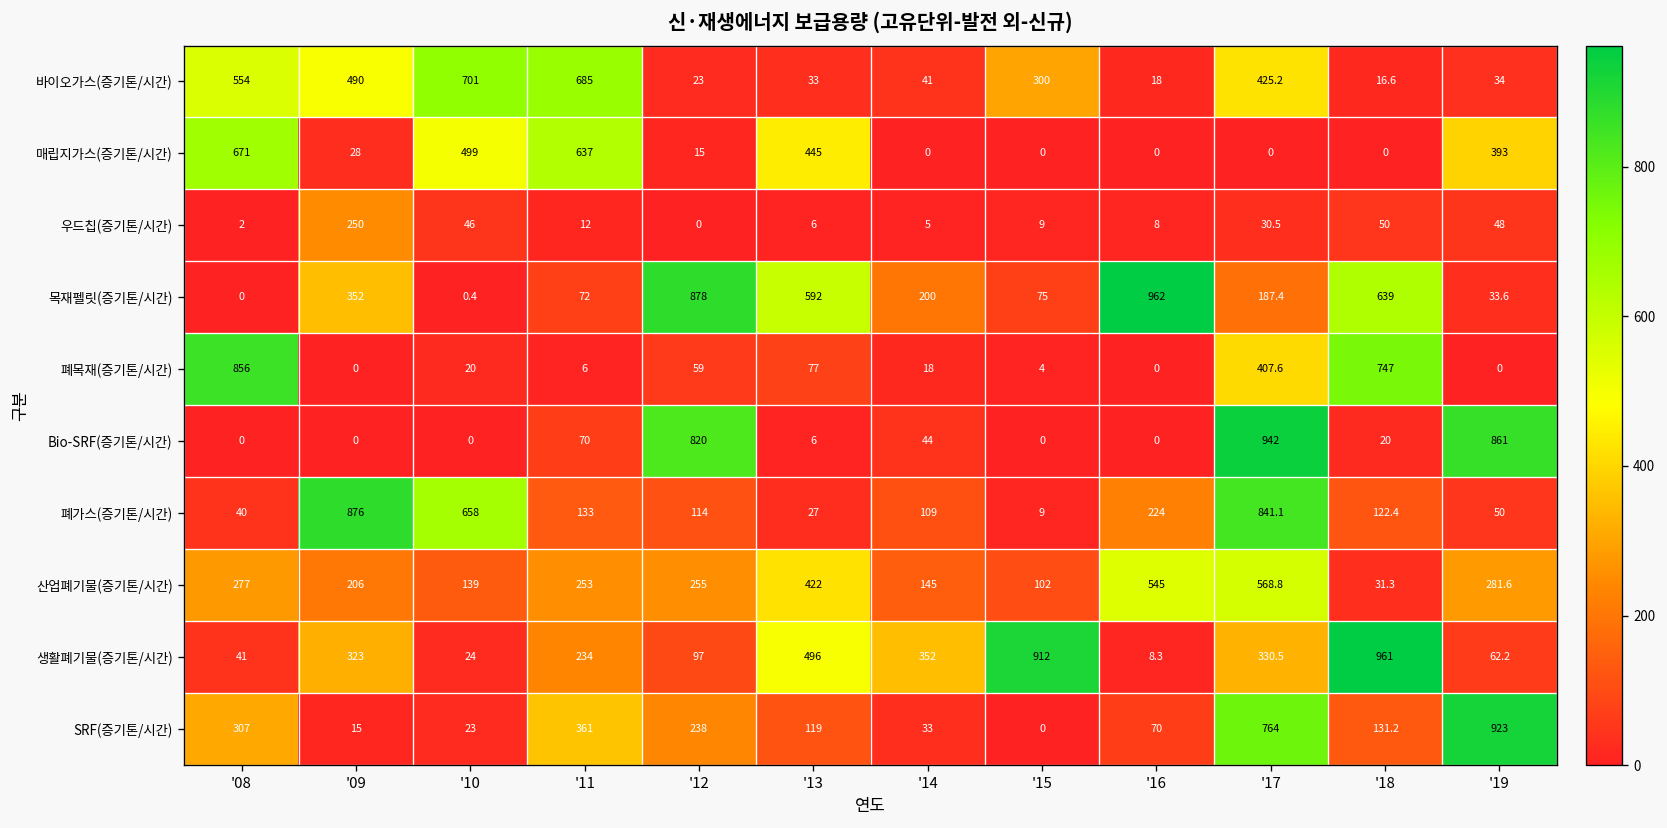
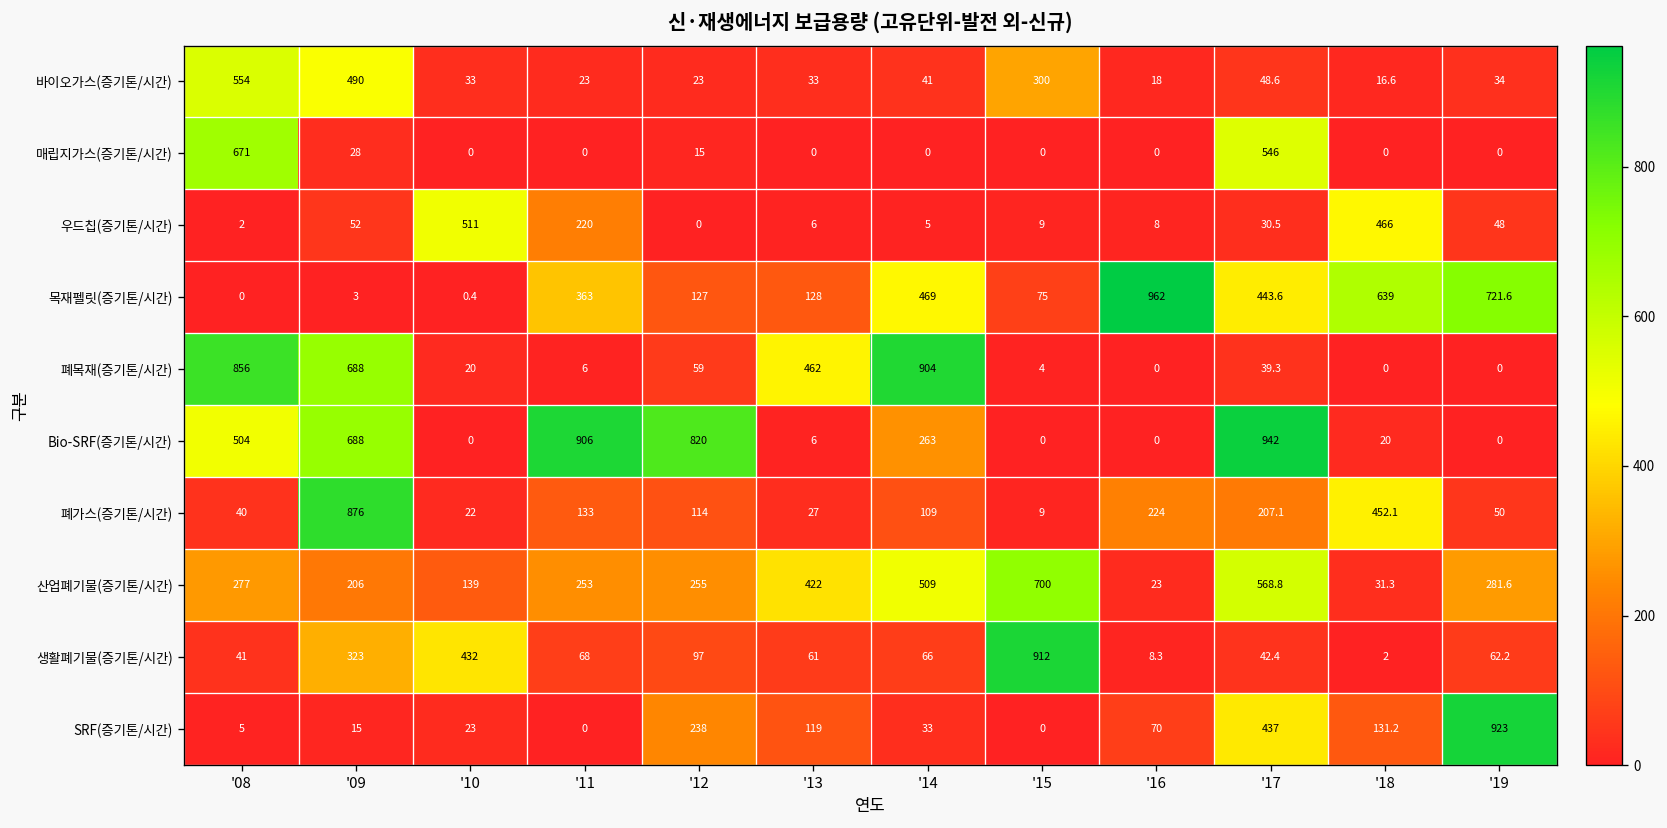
  {
    "바이오가스(증기톤/시간)": {
      "'08": 554,
      "'09": 490,
-     "'10": 701,
-     "'11": 685,
+     "'10": 33,
+     "'11": 23,
      "'12": 23,
      "'13": 33,
      "'14": 41,
      "'15": 300,
      "'16": 18,
-     "'17": 425.2,
+     "'17": 48.6,
      "'18": 16.6,
      "'19": 34
    },
    "매립지가스(증기톤/시간)": {
      "'08": 671,
      "'09": 28,
-     "'10": 499,
-     "'11": 637,
+     "'10": 0,
+     "'11": 0,
      "'12": 15,
-     "'13": 445,
+     "'13": 0,
      "'14": 0,
      "'15": 0,
      "'16": 0,
-     "'17": 0,
+     "'17": 546,
      "'18": 0,
-     "'19": 393
+     "'19": 0
    },
    "우드칩(증기톤/시간)": {
      "'08": 2,
-     "'09": 250,
-     "'10": 46,
-     "'11": 12,
+     "'09": 52,
+     "'10": 511,
+     "'11": 220,
      "'12": 0,
      "'13": 6,
      "'14": 5,
      "'15": 9,
      "'16": 8,
      "'17": 30.5,
-     "'18": 50,
+     "'18": 466,
      "'19": 48
    },
    "목재펠릿(증기톤/시간)": {
      "'08": 0,
-     "'09": 352,
+     "'09": 3,
      "'10": 0.4,
-     "'11": 72,
-     "'12": 878,
-     "'13": 592,
-     "'14": 200,
+     "'11": 363,
+     "'12": 127,
+     "'13": 128,
+     "'14": 469,
      "'15": 75,
      "'16": 962,
-     "'17": 187.4,
+     "'17": 443.6,
      "'18": 639,
-     "'19": 33.6
+     "'19": 721.6
    },
    "폐목재(증기톤/시간)": {
      "'08": 856,
-     "'09": 0,
+     "'09": 688,
      "'10": 20,
      "'11": 6,
      "'12": 59,
-     "'13": 77,
-     "'14": 18,
+     "'13": 462,
+     "'14": 904,
      "'15": 4,
      "'16": 0,
-     "'17": 407.6,
-     "'18": 747,
+     "'17": 39.3,
+     "'18": 0,
      "'19": 0
    },
    "Bio-SRF(증기톤/시간)": {
-     "'08": 0,
-     "'09": 0,
+     "'08": 504,
+     "'09": 688,
      "'10": 0,
-     "'11": 70,
+     "'11": 906,
      "'12": 820,
      "'13": 6,
-     "'14": 44,
+     "'14": 263,
      "'15": 0,
      "'16": 0,
      "'17": 942,
      "'18": 20,
-     "'19": 861
+     "'19": 0
    },
    "폐가스(증기톤/시간)": {
      "'08": 40,
      "'09": 876,
-     "'10": 658,
+     "'10": 22,
      "'11": 133,
      "'12": 114,
      "'13": 27,
      "'14": 109,
      "'15": 9,
      "'16": 224,
-     "'17": 841.1,
-     "'18": 122.4,
+     "'17": 207.1,
+     "'18": 452.1,
      "'19": 50
    },
    "산업폐기물(증기톤/시간)": {
      "'08": 277,
      "'09": 206,
      "'10": 139,
      "'11": 253,
      "'12": 255,
      "'13": 422,
-     "'14": 145,
-     "'15": 102,
-     "'16": 545,
+     "'14": 509,
+     "'15": 700,
+     "'16": 23,
      "'17": 568.8,
      "'18": 31.3,
      "'19": 281.6
    },
    "생활폐기물(증기톤/시간)": {
      "'08": 41,
      "'09": 323,
-     "'10": 24,
-     "'11": 234,
+     "'10": 432,
+     "'11": 68,
      "'12": 97,
-     "'13": 496,
-     "'14": 352,
+     "'13": 61,
+     "'14": 66,
      "'15": 912,
      "'16": 8.3,
-     "'17": 330.5,
-     "'18": 961,
+     "'17": 42.4,
+     "'18": 2,
      "'19": 62.2
    },
    "SRF(증기톤/시간)": {
-     "'08": 307,
+     "'08": 5,
      "'09": 15,
      "'10": 23,
-     "'11": 361,
+     "'11": 0,
      "'12": 238,
      "'13": 119,
      "'14": 33,
      "'15": 0,
      "'16": 70,
-     "'17": 764,
+     "'17": 437,
      "'18": 131.2,
      "'19": 923
    }
  }
